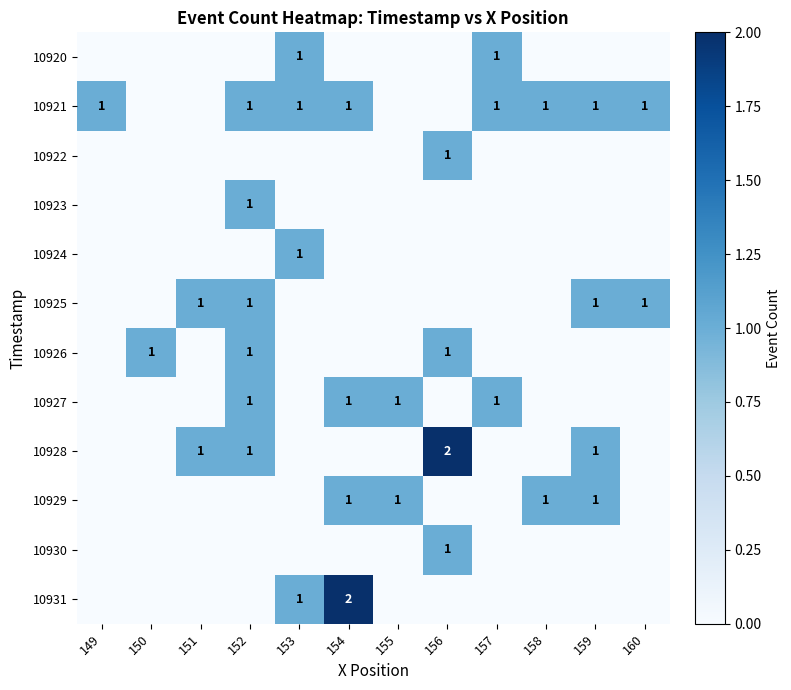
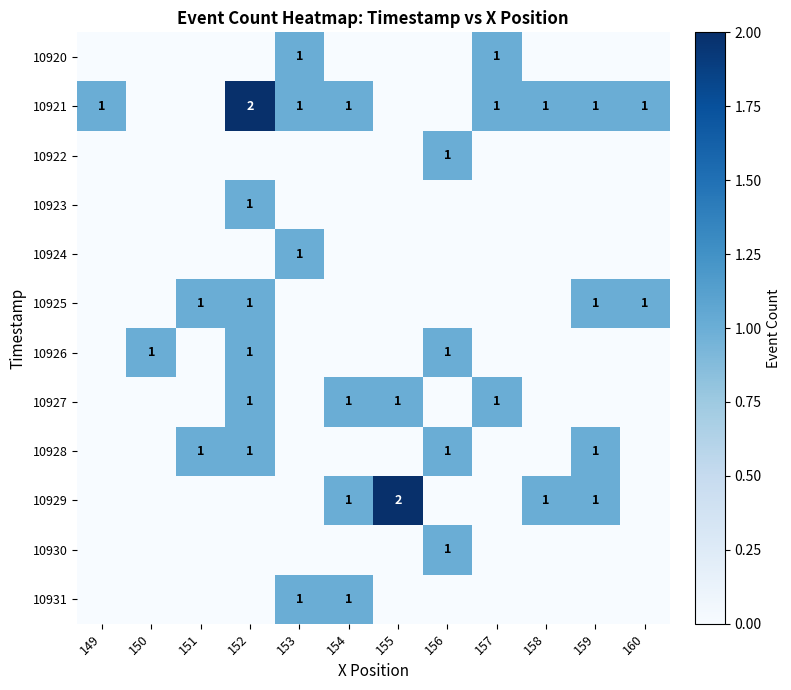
  {
    "10920": {
      "153": 1,
      "157": 1
    },
    "10921": {
      "149": 1,
-     "152": 1,
+     "152": 2,
      "153": 1,
      "154": 1,
      "157": 1,
      "158": 1,
      "159": 1,
      "160": 1
    },
    "10922": {
      "156": 1
    },
    "10923": {
      "152": 1
    },
    "10924": {
      "153": 1
    },
    "10925": {
      "151": 1,
      "152": 1,
      "159": 1,
      "160": 1
    },
    "10926": {
      "150": 1,
      "152": 1,
      "156": 1
    },
    "10927": {
      "152": 1,
      "154": 1,
      "155": 1,
      "157": 1
    },
    "10928": {
      "151": 1,
      "152": 1,
-     "156": 2,
+     "156": 1,
      "159": 1
    },
    "10929": {
      "154": 1,
-     "155": 1,
+     "155": 2,
      "158": 1,
      "159": 1
    },
    "10930": {
      "156": 1
    },
    "10931": {
      "153": 1,
-     "154": 2
+     "154": 1
    }
  }
